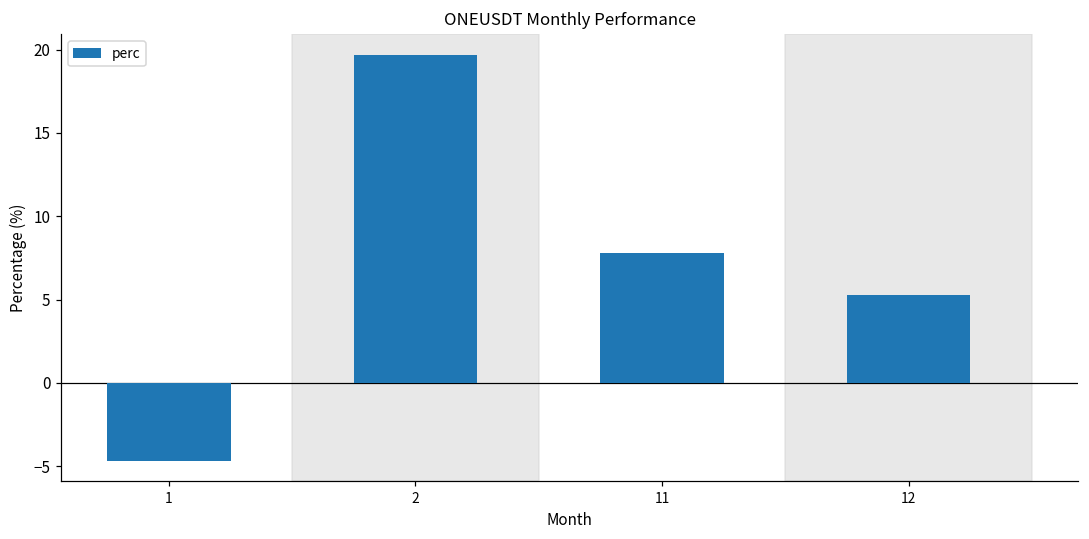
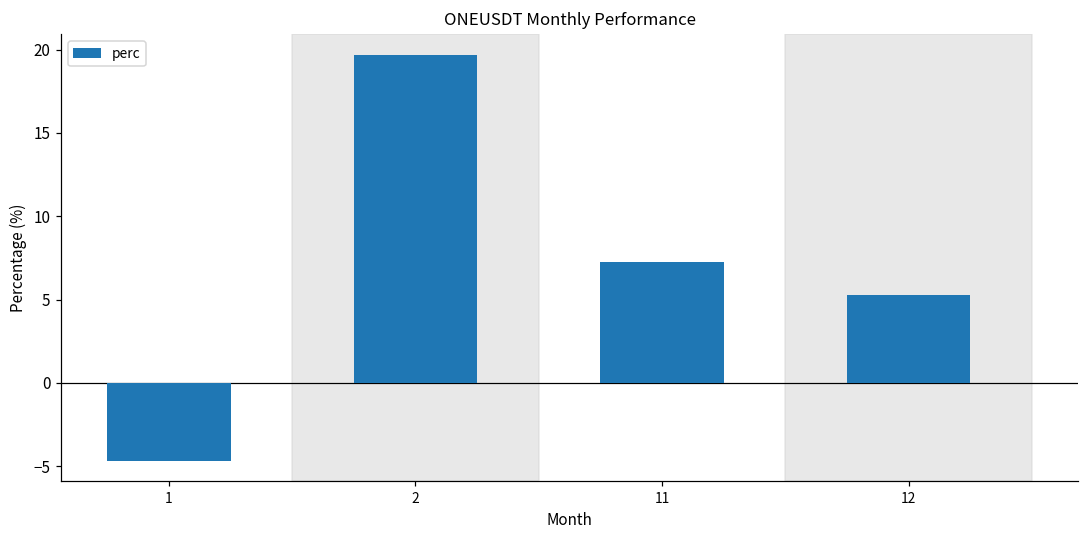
  {
    "1": -4.7,
    "2": 19.7,
-   "11": 7.8,
+   "11": 7.3,
    "12": 5.3
  }
